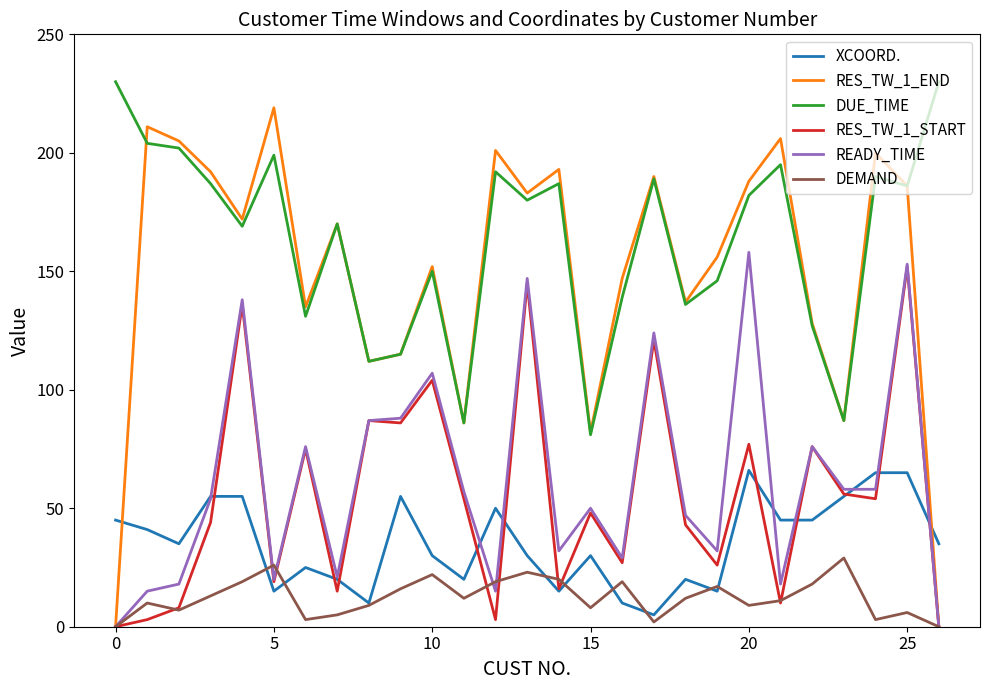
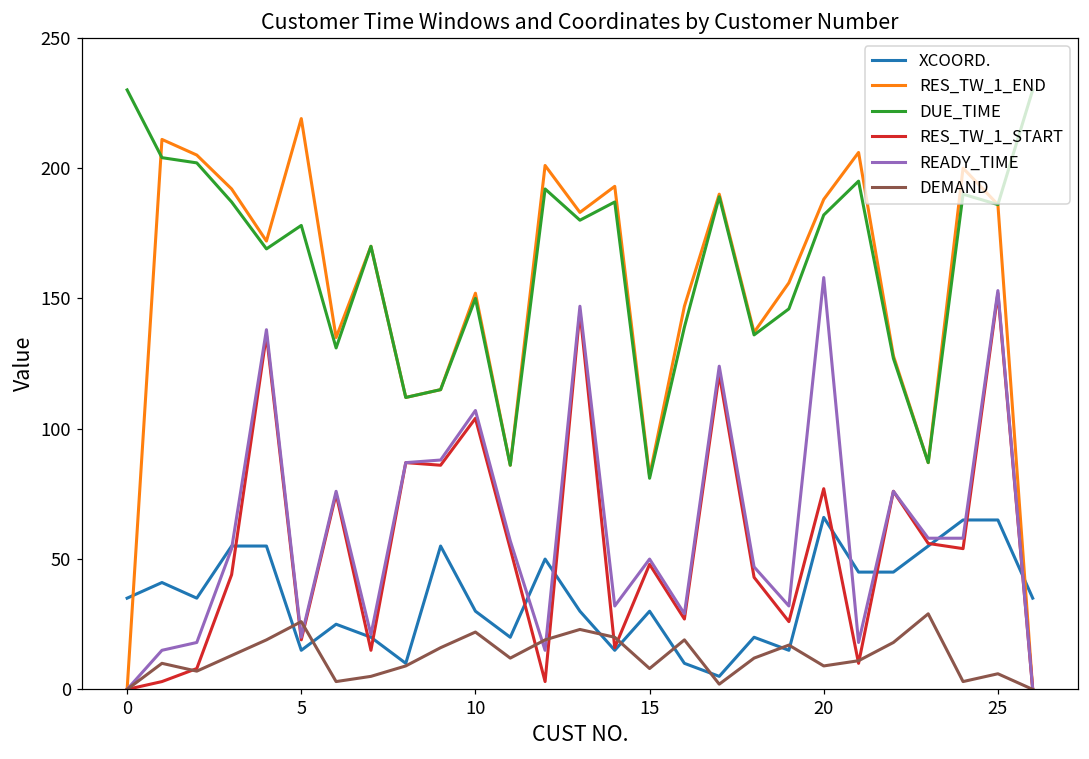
  {
    "XCOORD.": {
-     "0": 45,
+     "0": 35,
      "5": 15,
      "10": 30,
      "15": 30,
      "20": 66,
      "25": 65
    },
    "RES_TW_1_END": {
      "5": 219,
      "10": 152,
      "20": 188
    },
    "DUE_TIME": {
      "0": 230,
-     "5": 199,
+     "5": 178,
      "10": 150,
      "20": 182
    },
    "RES_TW_1_START": {
      "10": 104,
      "15": 48,
      "20": 77
    },
    "READY_TIME": {
      "10": 107,
      "15": 50,
      "20": 158
    },
    "DEMAND": {
      "5": 26,
      "10": 22,
      "15": 8,
      "20": 9,
      "25": 6
    }
  }
